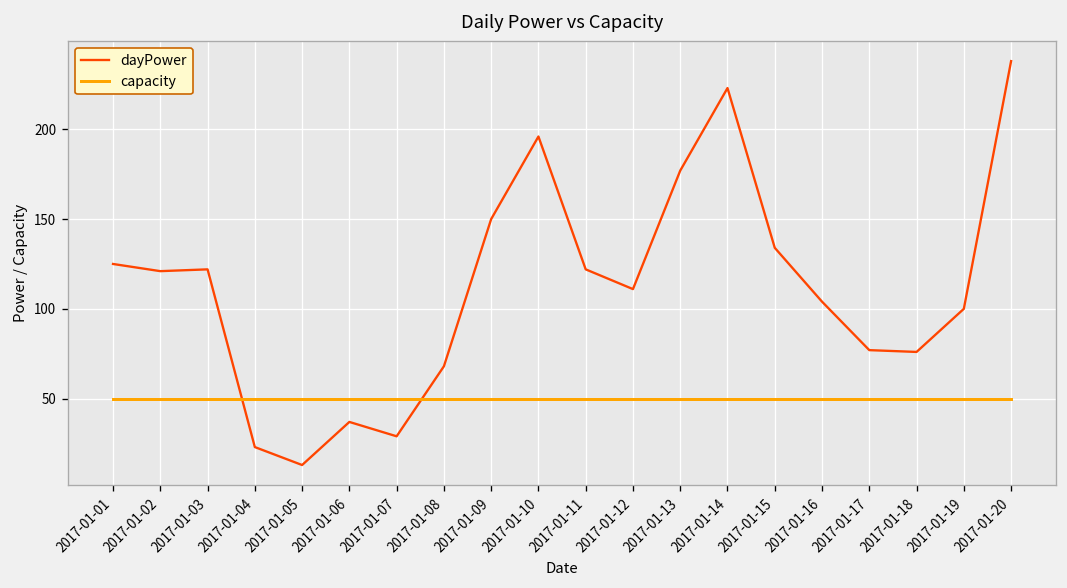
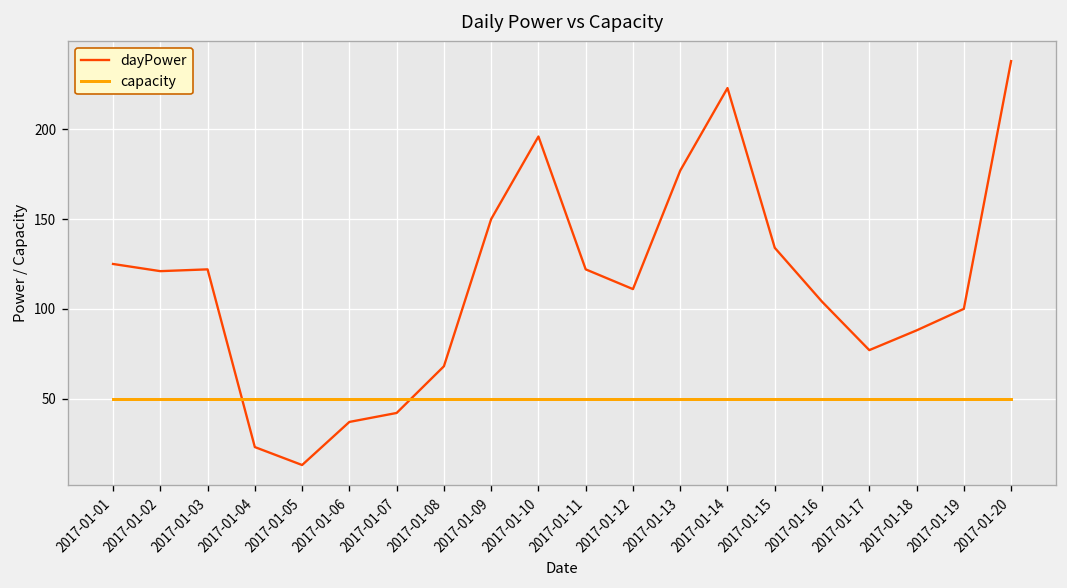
  {
    "dayPower": {
      "2017-01-01": 125,
      "2017-01-02": 121,
      "2017-01-03": 122,
      "2017-01-04": 23,
      "2017-01-05": 13,
      "2017-01-06": 37,
-     "2017-01-07": 29,
+     "2017-01-07": 42,
      "2017-01-08": 68,
      "2017-01-09": 150,
      "2017-01-10": 196,
      "2017-01-11": 122,
      "2017-01-12": 111,
      "2017-01-13": 177,
      "2017-01-14": 223,
      "2017-01-15": 134,
      "2017-01-16": 104,
      "2017-01-17": 77,
-     "2017-01-18": 76,
+     "2017-01-18": 88,
      "2017-01-19": 100,
      "2017-01-20": 238
    },
    "capacity": {
      "2017-01-01": 50,
      "2017-01-02": 50,
      "2017-01-03": 50,
      "2017-01-04": 50,
      "2017-01-05": 50,
      "2017-01-06": 50,
      "2017-01-07": 50,
      "2017-01-08": 50,
      "2017-01-09": 50,
      "2017-01-10": 50,
      "2017-01-11": 50,
      "2017-01-12": 50,
      "2017-01-13": 50,
      "2017-01-14": 50,
      "2017-01-15": 50,
      "2017-01-16": 50,
      "2017-01-17": 50,
      "2017-01-18": 50,
      "2017-01-19": 50,
      "2017-01-20": 50
    }
  }
